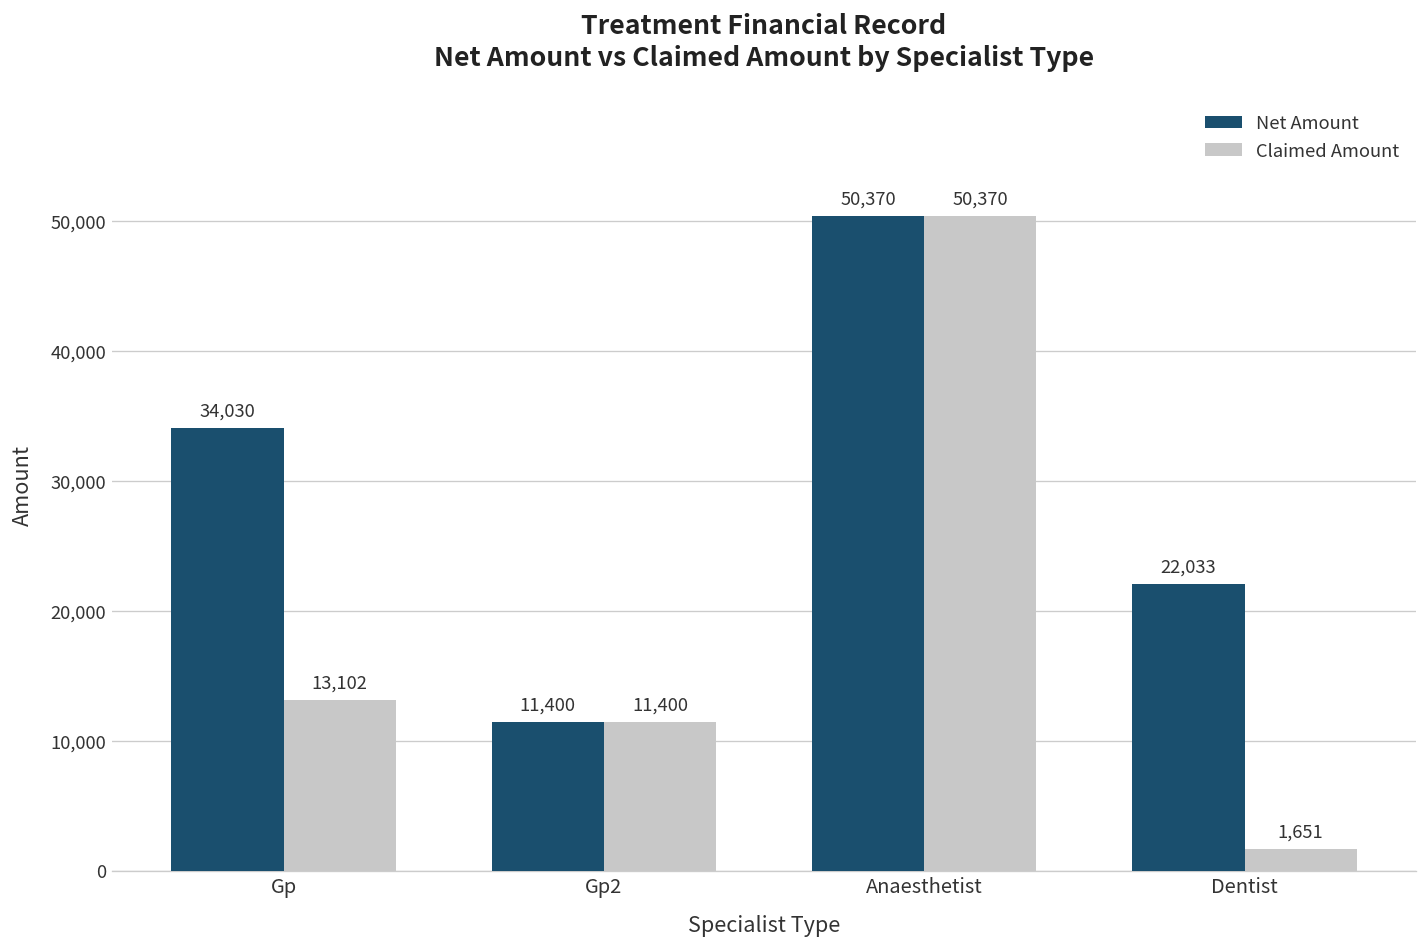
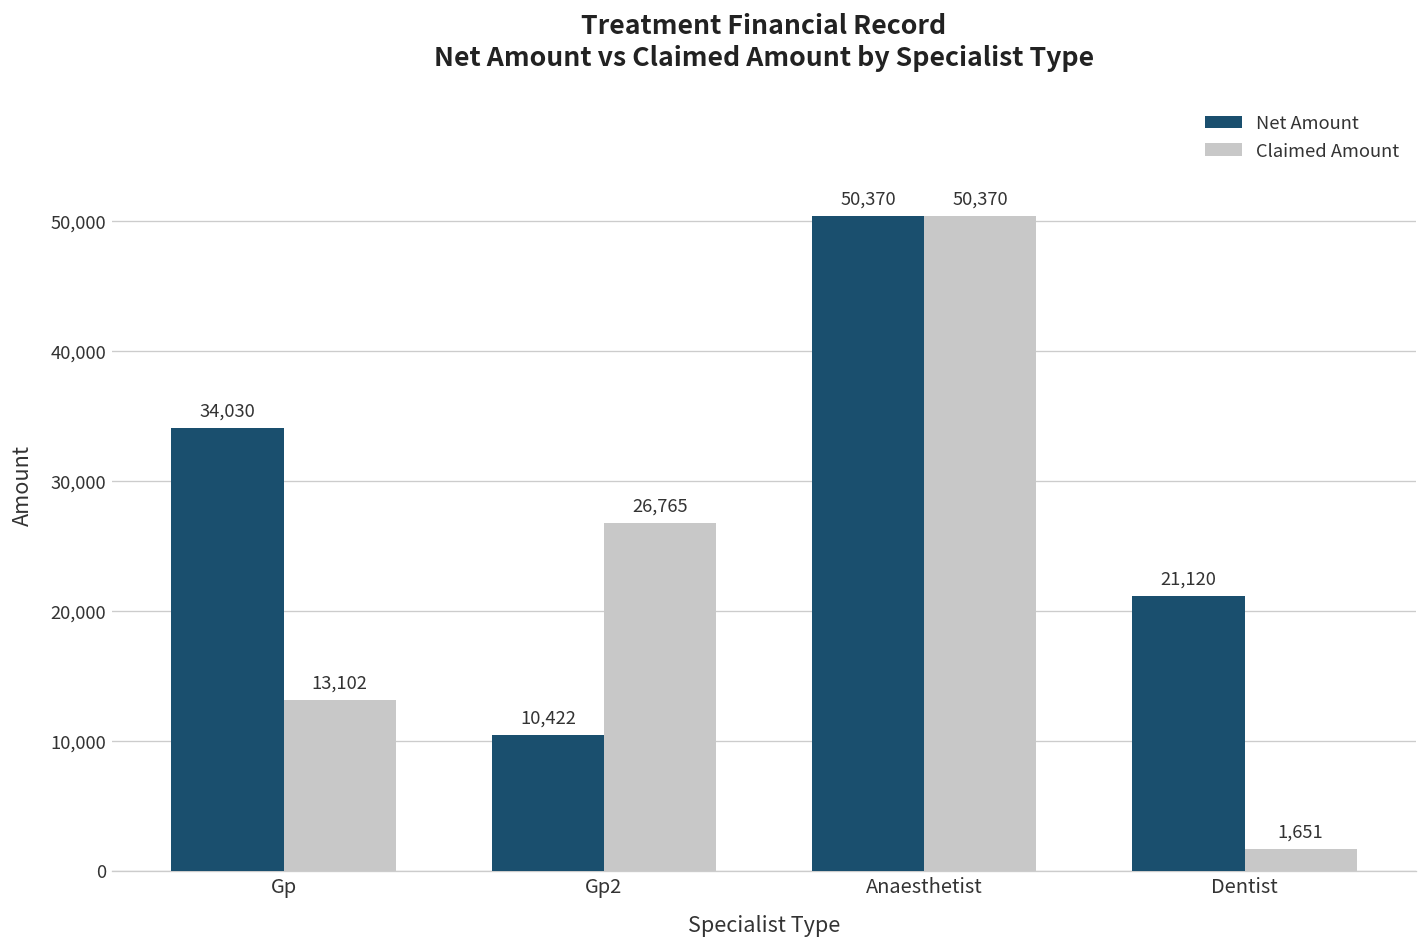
  {
    "Net Amount": {
      "Gp": "34,030",
-     "Gp2": "11,400",
+     "Gp2": "10,422",
      "Anaesthetist": "50,370",
-     "Dentist": "22,033"
+     "Dentist": "21,120"
    },
    "Claimed Amount": {
      "Gp": "13,102",
-     "Gp2": "11,400",
+     "Gp2": "26,765",
      "Anaesthetist": "50,370",
      "Dentist": "1,651"
    }
  }
